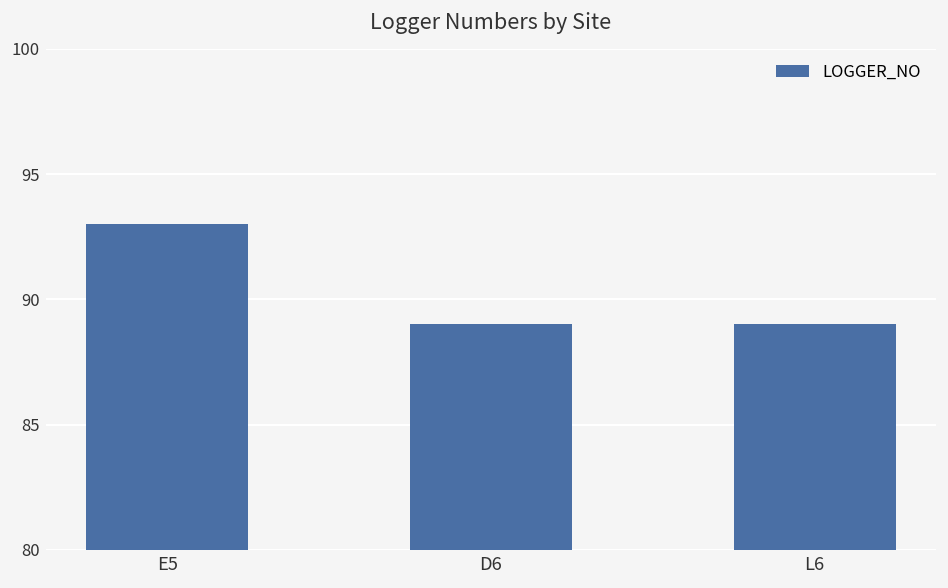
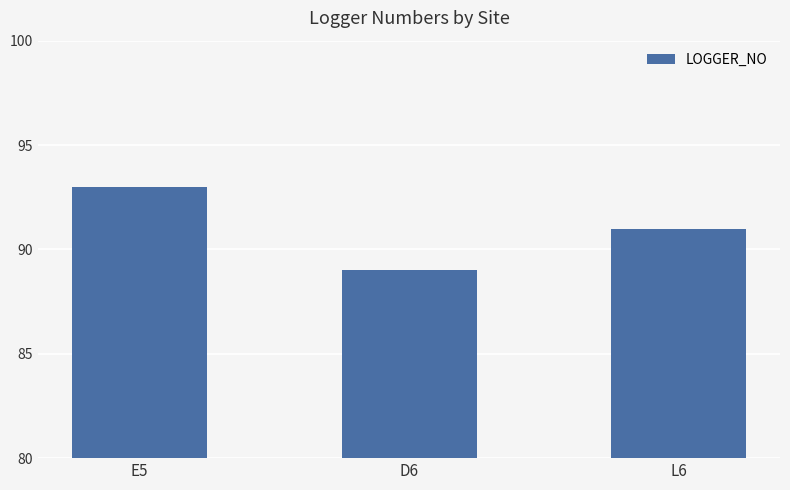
  {
    "E5": 93,
    "D6": 89,
-   "L6": 89
+   "L6": 91
  }
